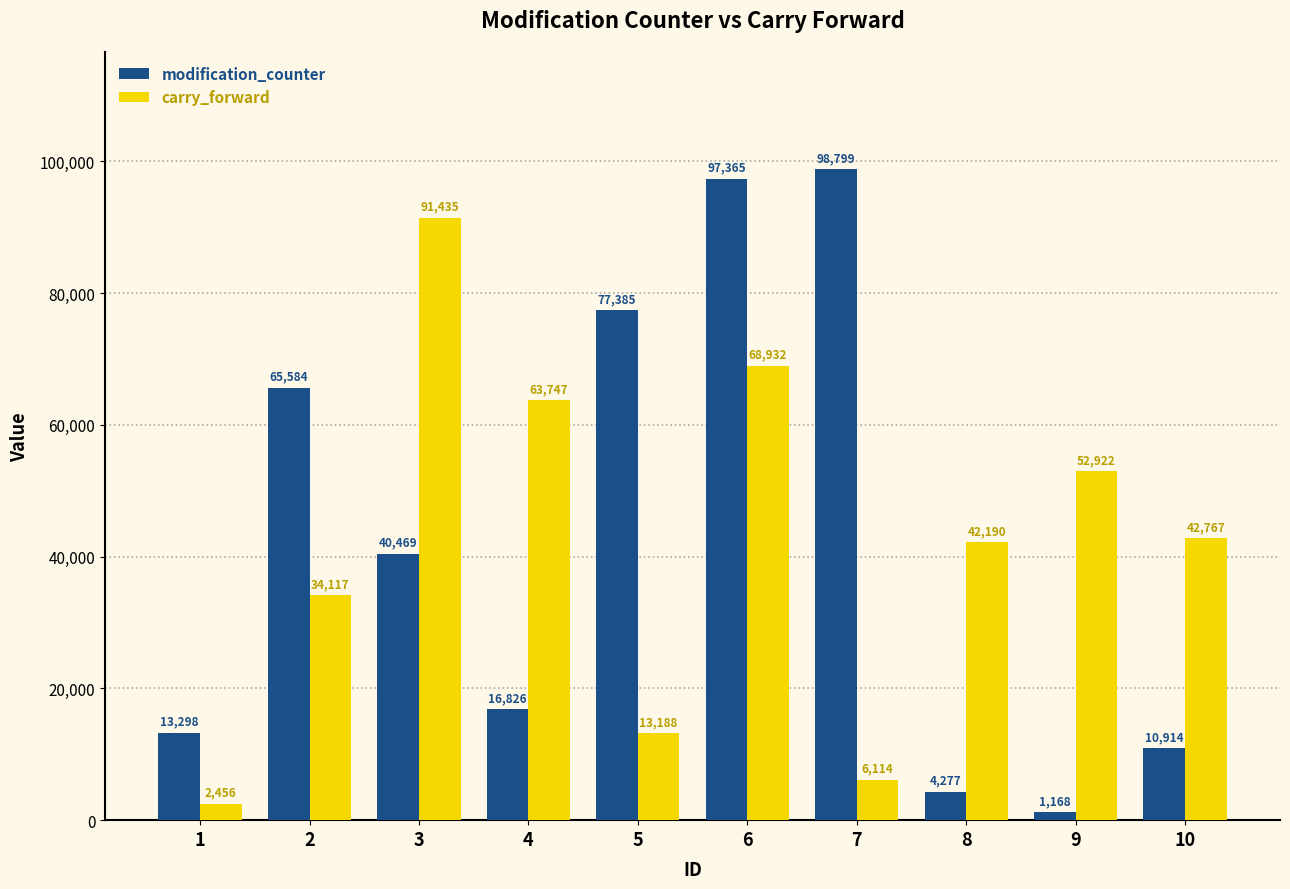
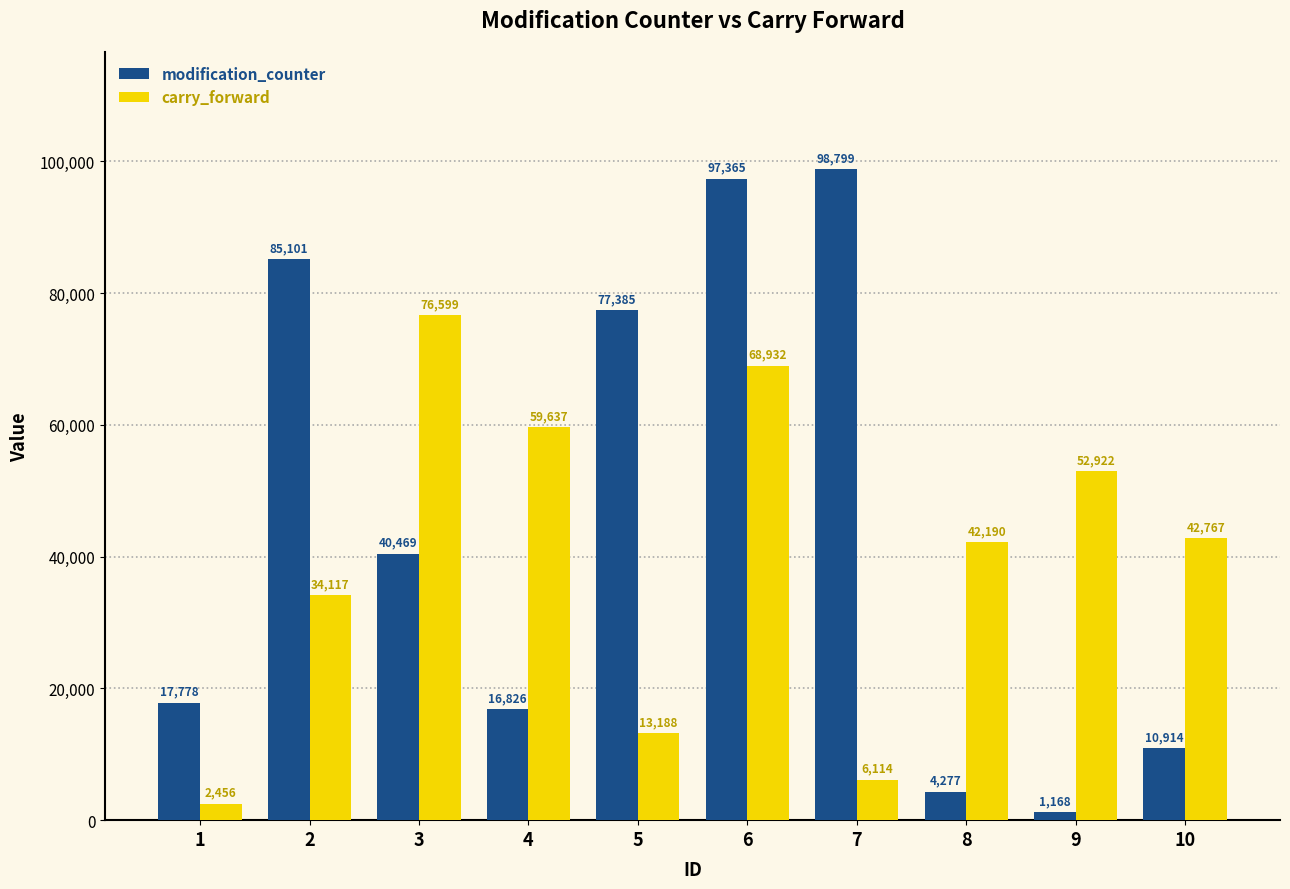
  {
    "modification_counter": {
-     "1": "13,298",
-     "2": "65,584",
+     "1": "17,778",
+     "2": "85,101",
      "3": "40,469",
      "4": "16,826",
      "5": "77,385",
      "6": "97,365",
      "7": "98,799",
      "8": "4,277",
      "9": "1,168",
      "10": "10,914"
    },
    "carry_forward": {
      "1": "2,456",
      "2": "34,117",
-     "3": "91,435",
-     "4": "63,747",
+     "3": "76,599",
+     "4": "59,637",
      "5": "13,188",
      "6": "68,932",
      "7": "6,114",
      "8": "42,190",
      "9": "52,922",
      "10": "42,767"
    }
  }
